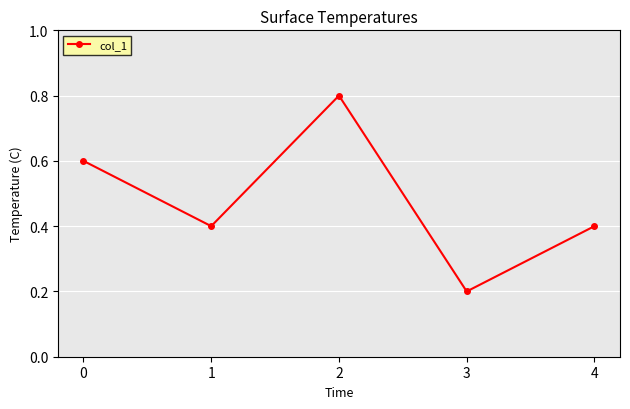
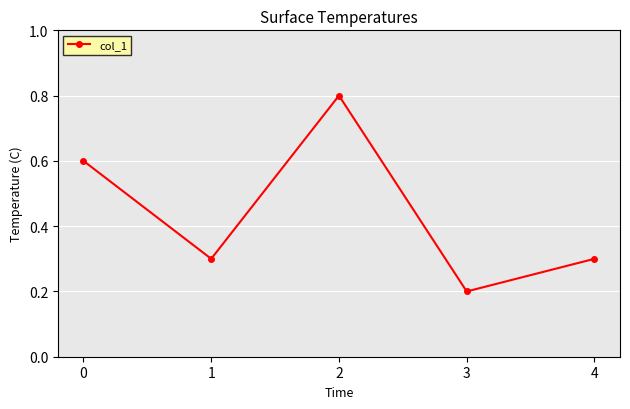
  {
    "0": 0.6,
-   "1": 0.4,
+   "1": 0.3,
    "2": 0.8,
    "3": 0.2,
-   "4": 0.4
+   "4": 0.3
  }
